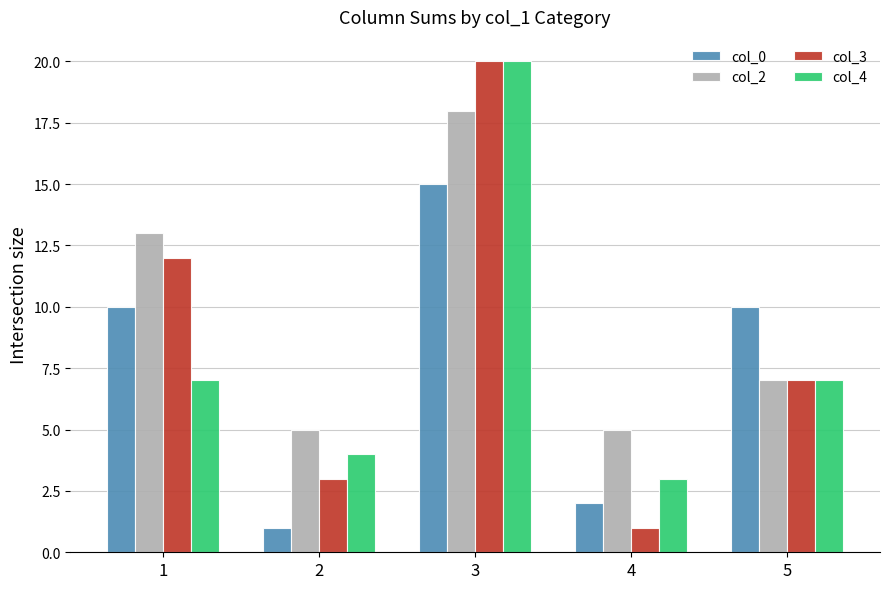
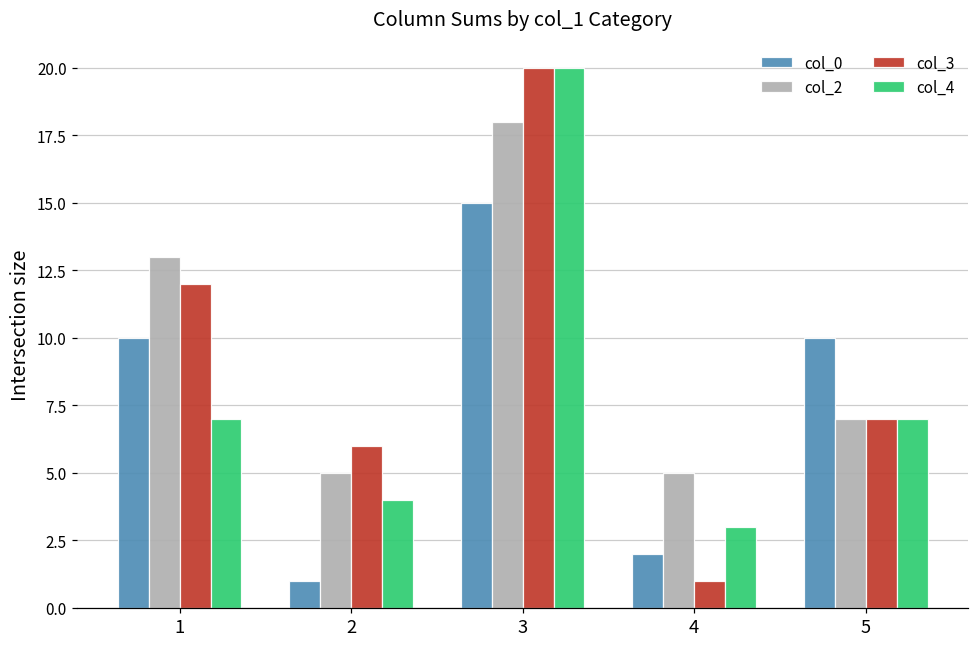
  {
    "col_0": {
      "1": 10,
      "2": 1,
      "3": 15,
      "4": 2,
      "5": 10
    },
    "col_2": {
      "1": 13,
      "2": 5,
      "3": 18,
      "4": 5,
      "5": 7
    },
    "col_3": {
      "1": 12,
-     "2": 3,
+     "2": 6,
      "3": 20,
      "4": 1,
      "5": 7
    },
    "col_4": {
      "1": 7,
      "2": 4,
      "3": 20,
      "4": 3,
      "5": 7
    }
  }
